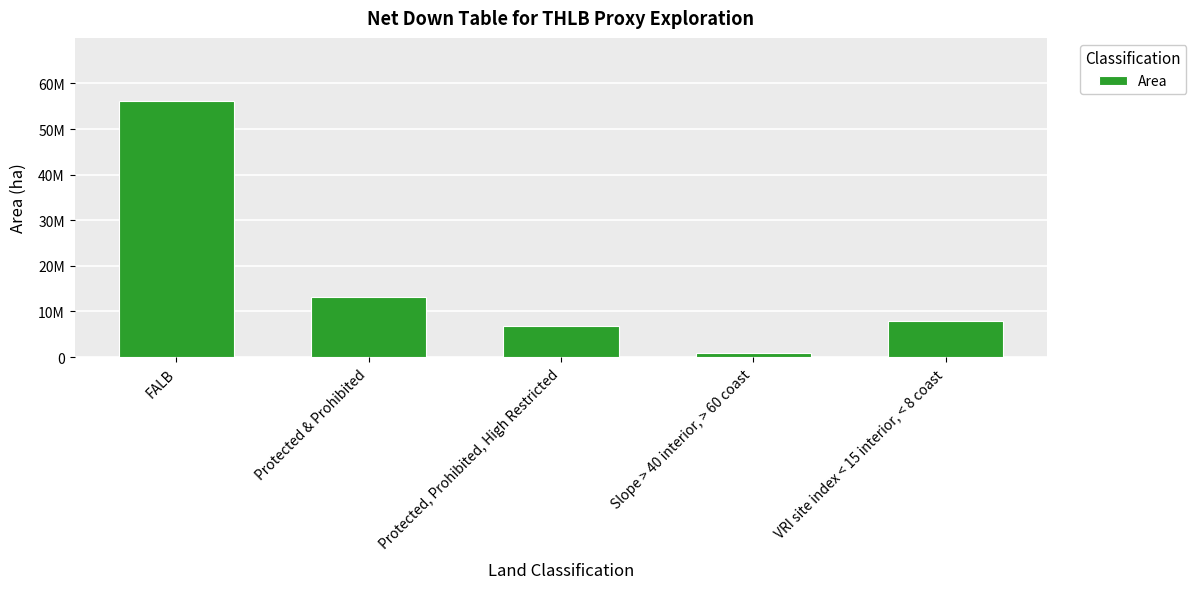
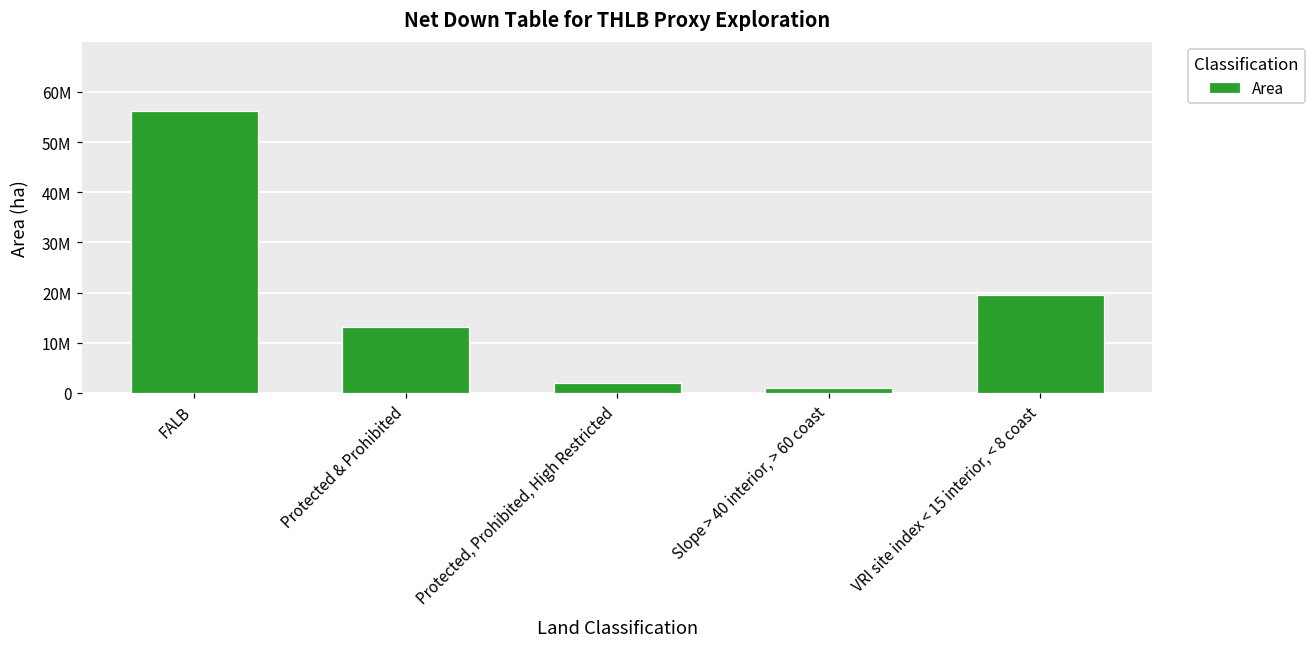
  {
    "FALB": 56000000,
    "Protected & Prohibited": 13000000,
-   "Protected, Prohibited, High Restricted": 7000000,
+   "Protected, Prohibited, High Restricted": 2000000,
    "Slope > 40 interior, > 60 coast": 1000000,
-   "VRI site index < 15 interior, < 8 coast": 8000000
+   "VRI site index < 15 interior, < 8 coast": 20000000
  }
